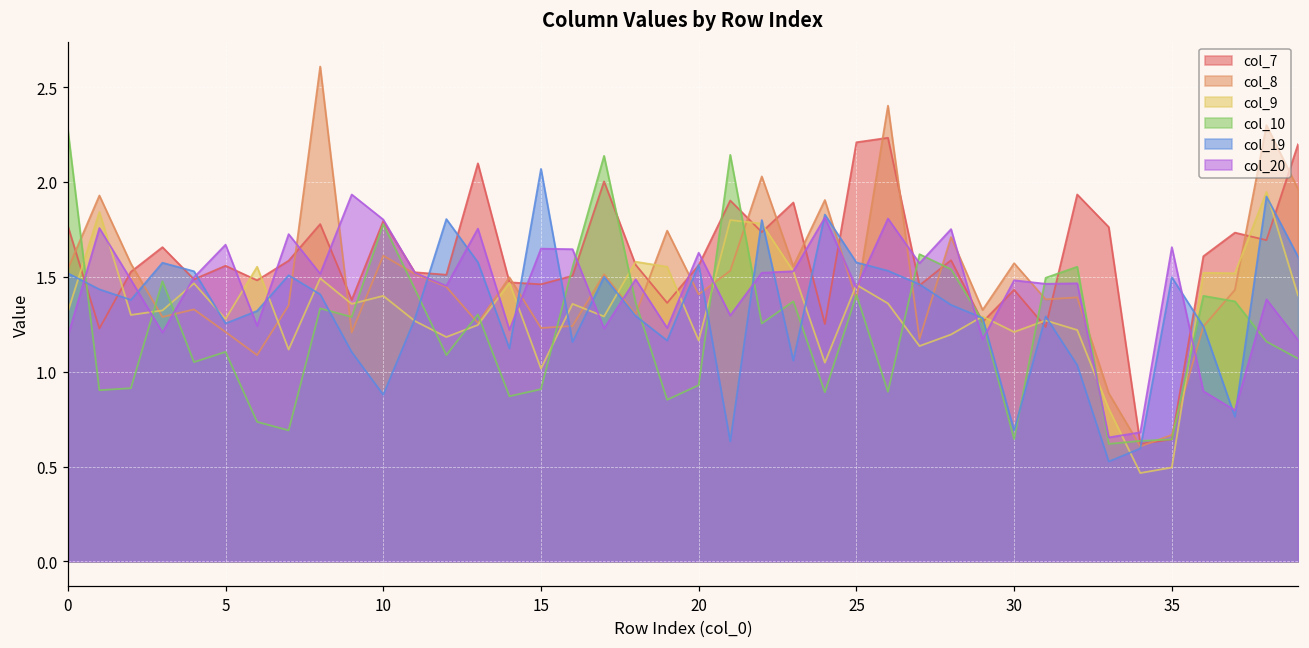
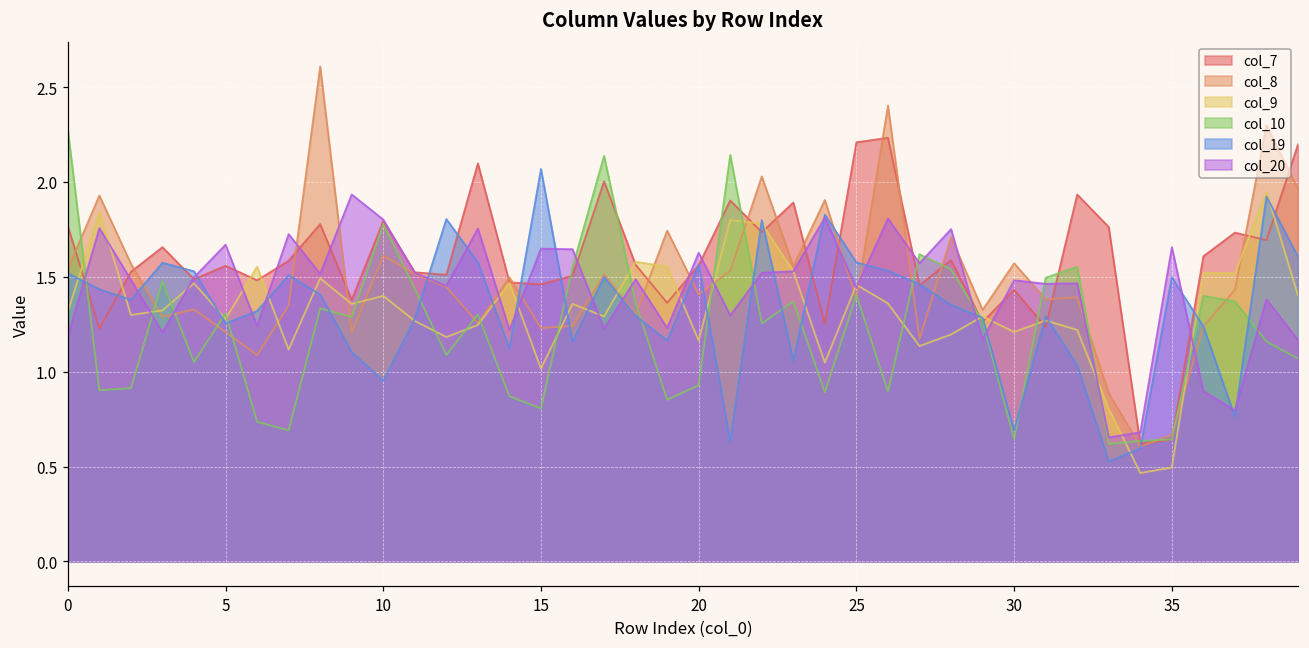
  {
    "col_10": {
      "0": 2.28,
-     "5": 1.10,
+     "5": 1.31,
      "10": 1.78,
-     "15": 0.91,
+     "15": 0.81,
      "20": 0.93,
      "25": 1.40,
      "30": 0.64
    },
    "col_19": {
      "0": 1.52,
      "5": 1.25,
-     "10": 0.88,
+     "10": 0.95,
      "15": 2.07,
      "25": 1.58,
      "30": 0.69,
      "35": 1.50
    },
    "col_20": {
      "0": 1.19,
      "5": 1.67,
      "15": 1.65,
      "20": 1.63,
      "25": 1.44,
      "30": 1.48,
      "35": 1.66
    }
  }
